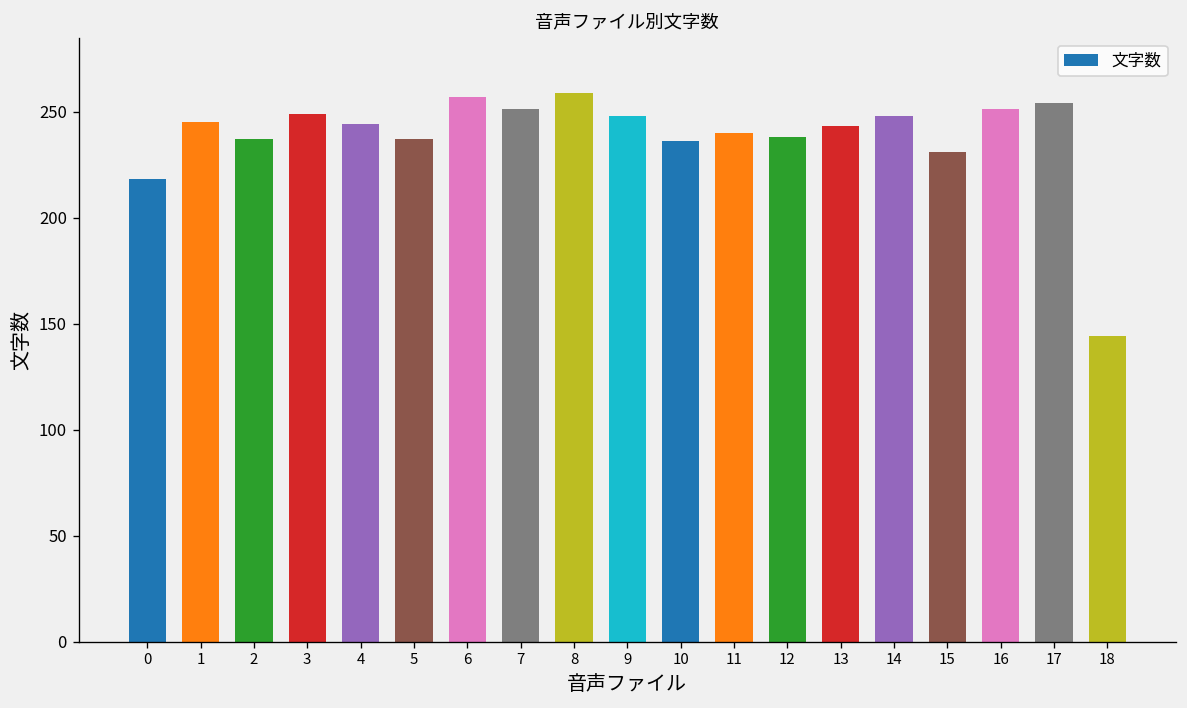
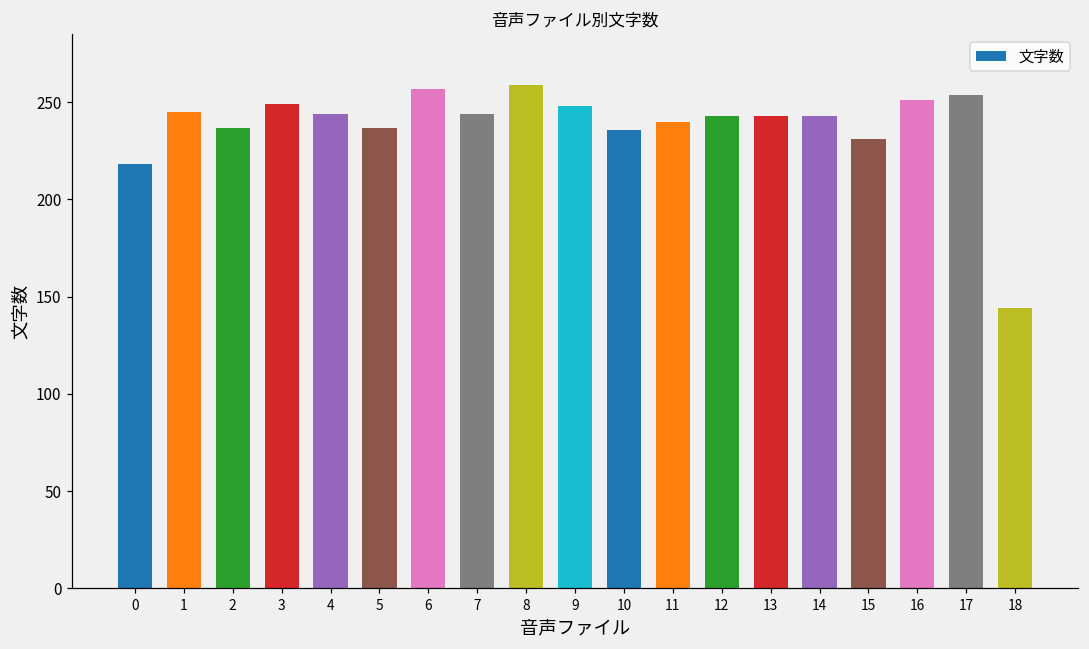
  {
    "0": 218,
    "1": 245,
    "2": 237,
    "3": 249,
    "4": 244,
    "5": 237,
    "6": 257,
-   "7": 251,
+   "7": 244,
    "8": 259,
    "9": 248,
    "10": 236,
    "11": 240,
-   "12": 238,
+   "12": 243,
    "13": 243,
-   "14": 248,
+   "14": 243,
    "15": 231,
    "16": 251,
    "17": 254,
    "18": 144
  }
